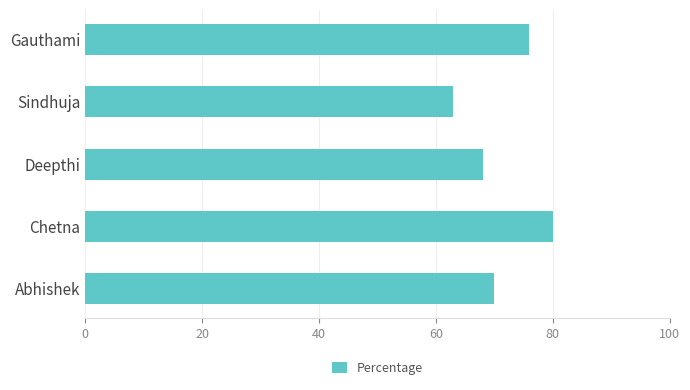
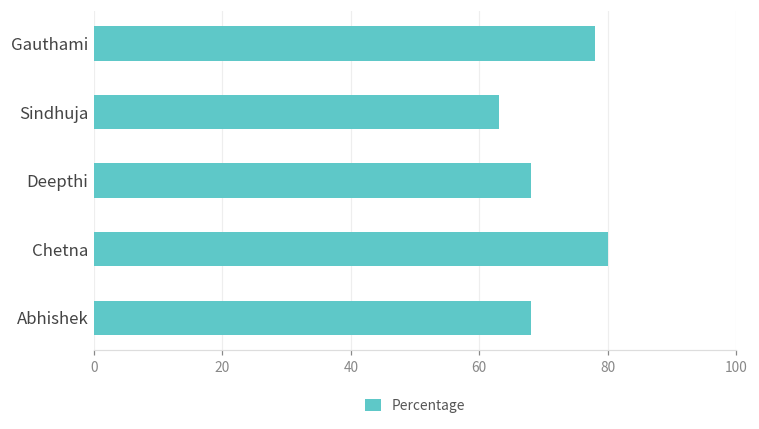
  {
-   "Gauthami": 76,
+   "Gauthami": 78,
    "Sindhuja": 63,
    "Deepthi": 68,
    "Chetna": 80,
-   "Abhishek": 70
+   "Abhishek": 68
  }
